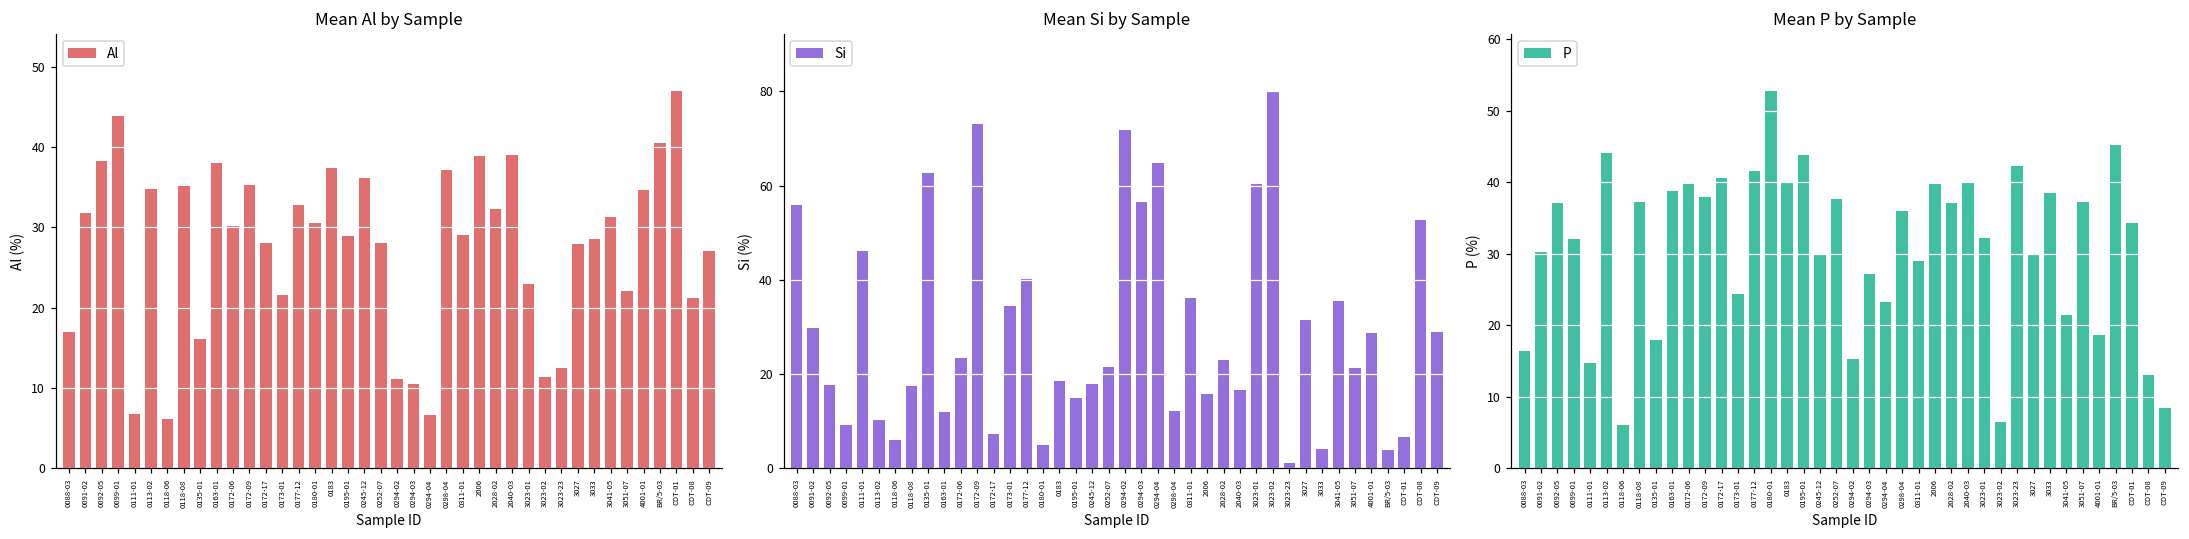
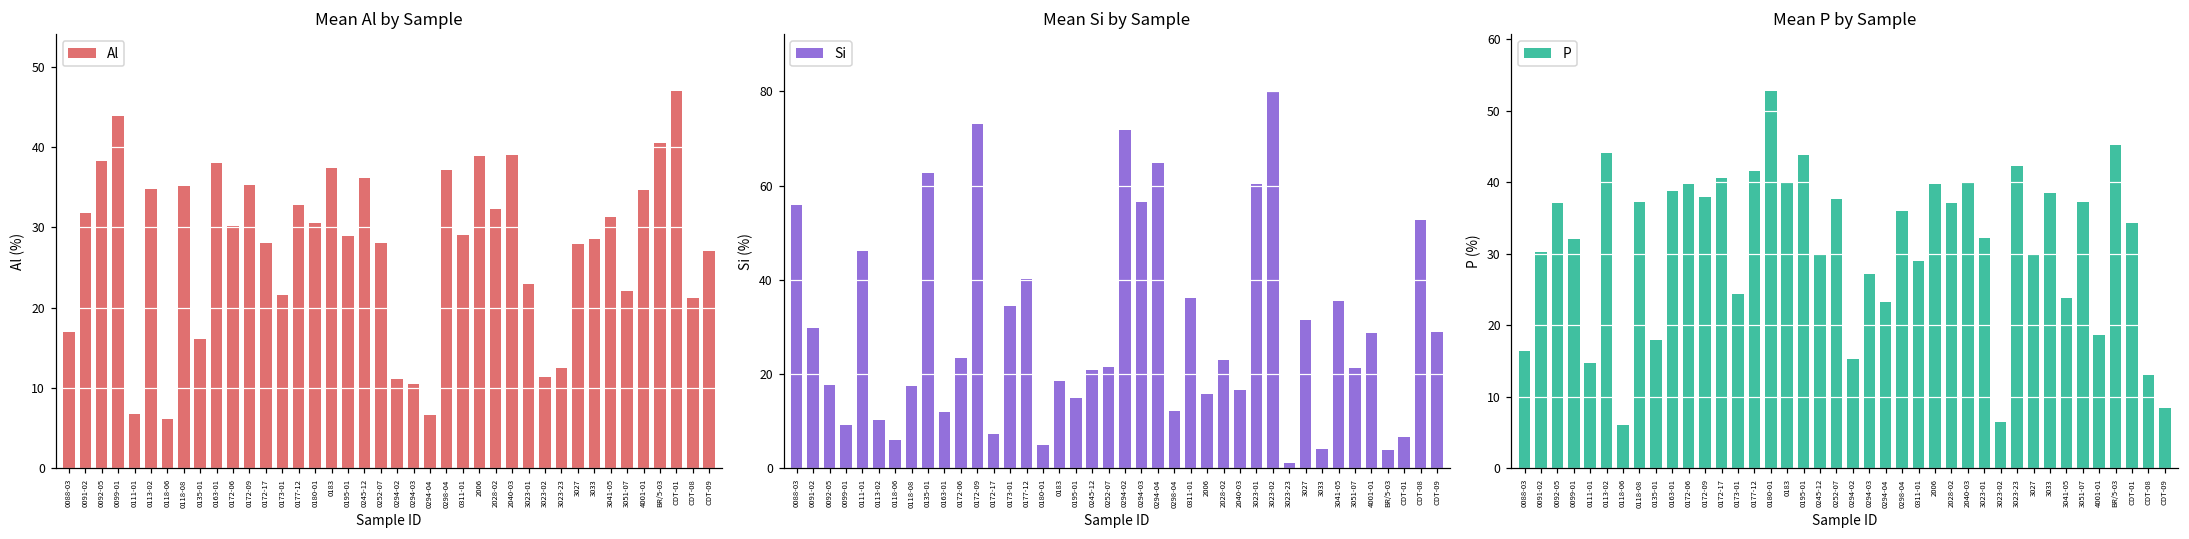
  {
    "Mean Al by Sample": {
      "0088-03": 17,
      "0091-02": 32,
      "0092-05": 38,
      "0099-01": 44,
      "0111-01": 7,
      "0113-02": 35,
      "0118-06": 6,
      "0118-08": 35,
      "0135-01": 16,
      "0163-01": 38,
      "0172-06": 30,
      "0172-09": 35,
      "0172-17": 28,
      "0173-01": 22,
      "0177-12": 33,
      "0180-01": 31,
      "0183": 37,
      "0195-01": 29,
      "0245-12": 36,
      "0252-07": 28,
      "0294-02": 11,
      "0294-03": 10,
      "0294-04": 7,
      "0298-04": 37,
      "0311-01": 29,
      "2006": 39,
      "2028-02": 32,
      "2040-03": 39,
      "3023-01": 23,
      "3023-02": 11,
      "3023-23": 13,
      "3027": 28,
      "3033": 28,
      "3041-05": 31,
      "3051-07": 22,
      "4001-01": 35,
      "BR/5-03": 40,
      "CDT-01": 47,
      "CDT-08": 21,
      "CDT-09": 27
    },
    "Mean Si by Sample": {
      "0088-03": 56,
      "0091-02": 30,
      "0092-05": 18,
      "0099-01": 9,
      "0111-01": 46,
      "0113-02": 10,
      "0118-06": 6,
      "0118-08": 18,
      "0135-01": 63,
      "0163-01": 12,
      "0172-06": 23,
      "0172-09": 73,
      "0172-17": 7,
      "0173-01": 35,
      "0177-12": 40,
      "0180-01": 5,
      "0183": 19,
      "0195-01": 15,
-     "0245-12": 18,
+     "0245-12": 21,
      "0252-07": 21,
      "0294-02": 72,
      "0294-03": 57,
      "0294-04": 65,
      "0298-04": 12,
      "0311-01": 36,
      "2006": 16,
      "2028-02": 23,
      "2040-03": 17,
      "3023-01": 60,
      "3023-02": 80,
      "3023-23": 1,
      "3027": 31,
      "3033": 4,
      "3041-05": 35,
      "3051-07": 21,
      "4001-01": 29,
      "BR/5-03": 4,
      "CDT-01": 7,
      "CDT-08": 53,
      "CDT-09": 29
    },
    "Mean P by Sample": {
      "0088-03": 16,
      "0091-02": 30,
      "0092-05": 37,
      "0099-01": 32,
      "0111-01": 15,
      "0113-02": 44,
      "0118-06": 6,
      "0118-08": 37,
      "0135-01": 18,
      "0163-01": 39,
      "0172-06": 40,
      "0172-09": 38,
      "0172-17": 41,
      "0173-01": 24,
      "0177-12": 42,
      "0180-01": 53,
      "0183": 40,
      "0195-01": 44,
      "0245-12": 30,
      "0252-07": 38,
      "0294-02": 15,
      "0294-03": 27,
      "0294-04": 23,
      "0298-04": 36,
      "0311-01": 29,
      "2006": 40,
      "2028-02": 37,
      "2040-03": 40,
      "3023-01": 32,
      "3023-02": 6,
      "3023-23": 42,
      "3027": 30,
      "3033": 39,
-     "3041-05": 22,
+     "3041-05": 24,
      "3051-07": 37,
      "4001-01": 19,
      "BR/5-03": 45,
      "CDT-01": 34,
      "CDT-08": 13,
      "CDT-09": 8
    }
  }
